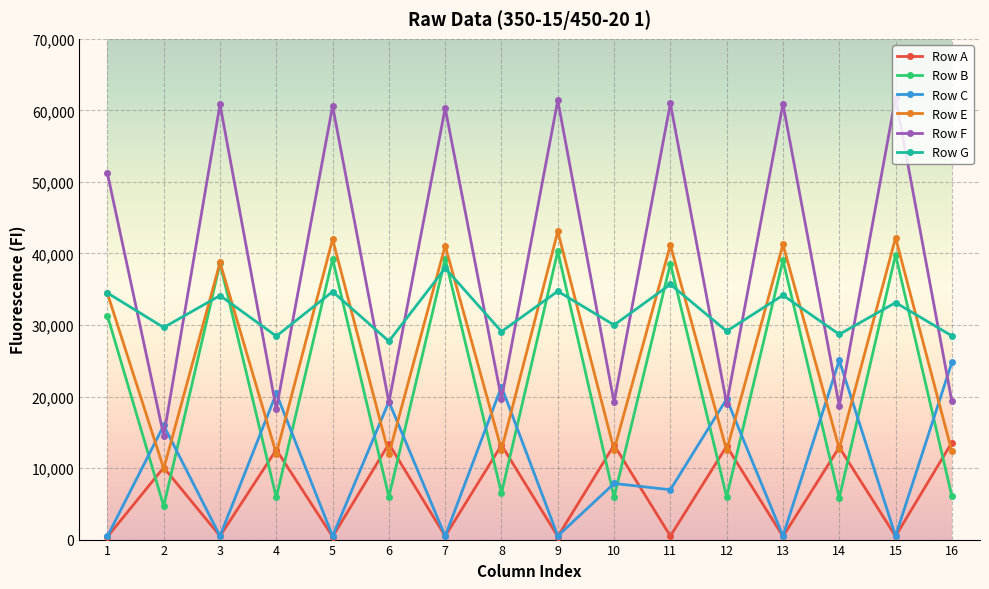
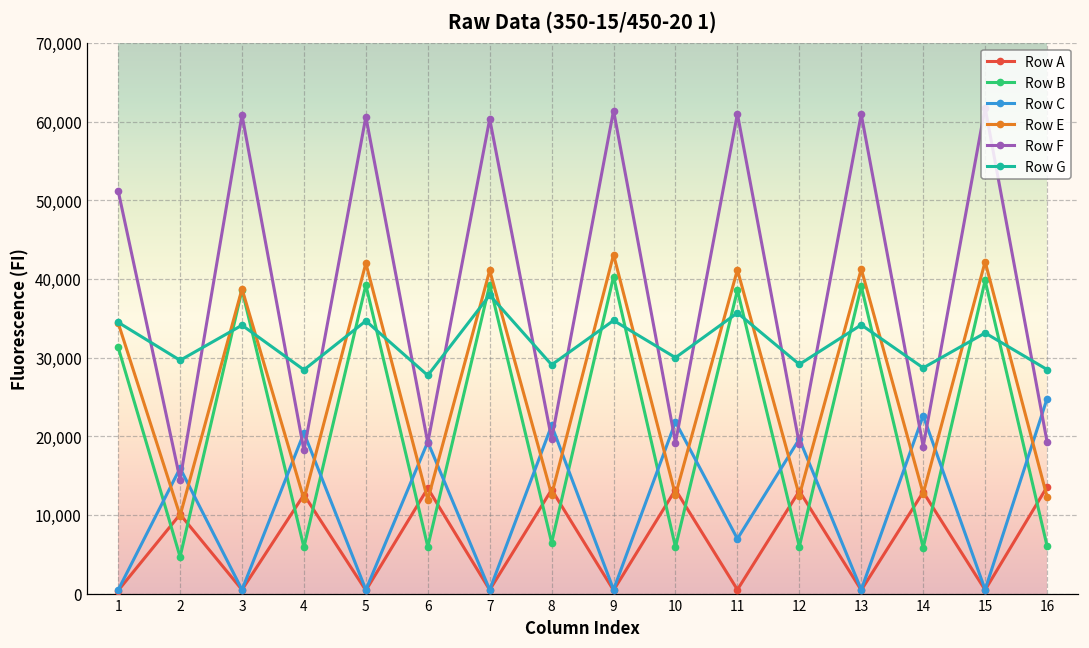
  {
    "Row C": {
      "2": "16,000",
      "4": "20,000",
      "8": "21,000",
-     "10": "8,000",
+     "10": "22,000",
      "11": "7,000",
      "12": "20,000",
-     "14": "25,000",
+     "14": "23,000",
      "16": "25,000"
    },
    "Row F": {
      "1": "51,000",
      "2": "15,000",
      "3": "61,000",
      "4": "18,000",
      "5": "61,000",
      "7": "60,000",
      "8": "20,000",
      "9": "61,000",
      "10": "19,000",
      "11": "61,000",
      "12": "19,000",
      "13": "61,000",
      "14": "19,000",
      "16": "19,000"
    }
  }
